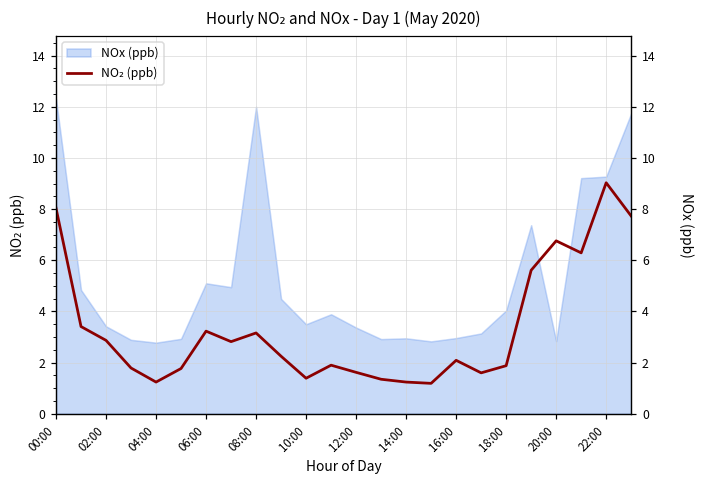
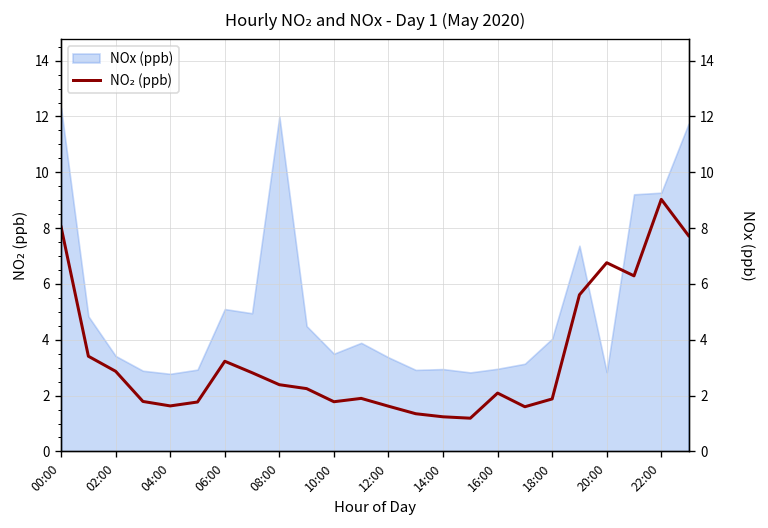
  {
    "NO₂ (ppb)": {
      "00:00": 8.0,
      "02:00": 2.9,
-     "04:00": 1.2,
+     "04:00": 1.6,
      "06:00": 3.2,
-     "08:00": 3.2,
-     "10:00": 1.4,
+     "08:00": 2.4,
+     "10:00": 1.8,
      "12:00": 1.6,
      "14:00": 1.2,
      "16:00": 2.1,
      "18:00": 1.9,
      "20:00": 6.8,
      "22:00": 9.0
    },
    "NOx (ppb)": {
      "00:00": 12.3,
      "02:00": 3.4,
      "04:00": 2.8,
      "06:00": 5.1,
      "08:00": 12.0,
      "10:00": 3.5,
      "12:00": 3.4,
      "14:00": 3.0,
      "16:00": 3.0,
      "18:00": 4.0,
      "20:00": 2.8,
      "22:00": 9.3
    }
  }
